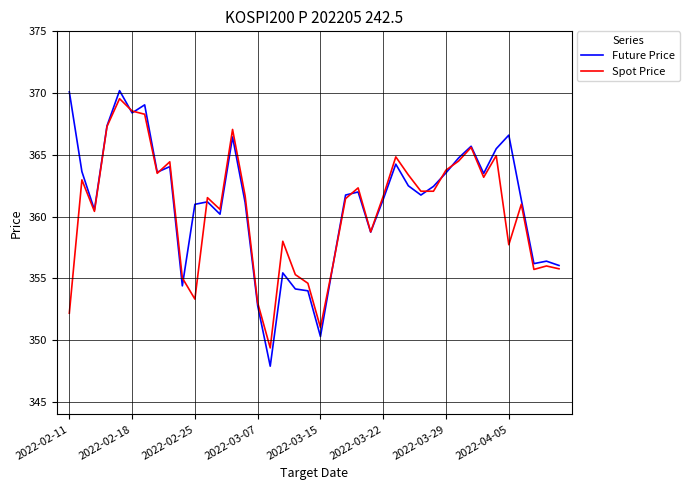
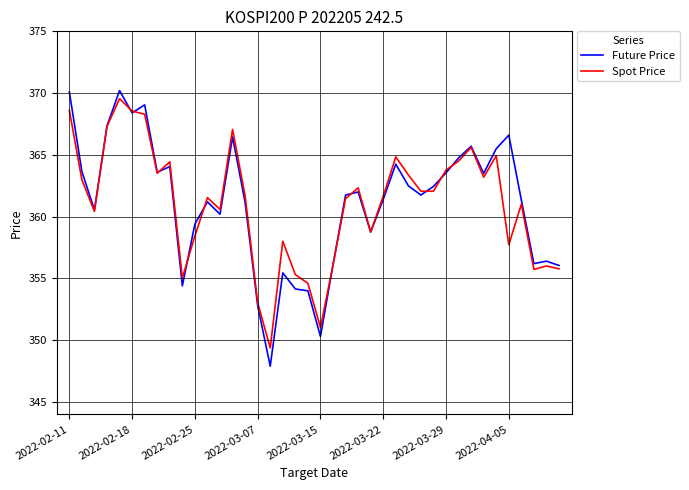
  {
    "Future Price": {
      "2022-02-11": 370.1,
-     "2022-02-25": 361.0,
+     "2022-02-25": 359.4,
      "2022-03-07": 352.8,
      "2022-03-15": 350.3,
      "2022-03-22": 361.4,
      "2022-03-29": 363.6,
      "2022-04-05": 366.6
    },
    "Spot Price": {
-     "2022-02-11": 352.2,
-     "2022-02-25": 353.3,
+     "2022-02-11": 368.6,
+     "2022-02-25": 358.4,
      "2022-03-07": 353.0,
      "2022-03-15": 351.0,
      "2022-03-22": 361.7,
      "2022-03-29": 363.8,
      "2022-04-05": 357.7
    }
  }
